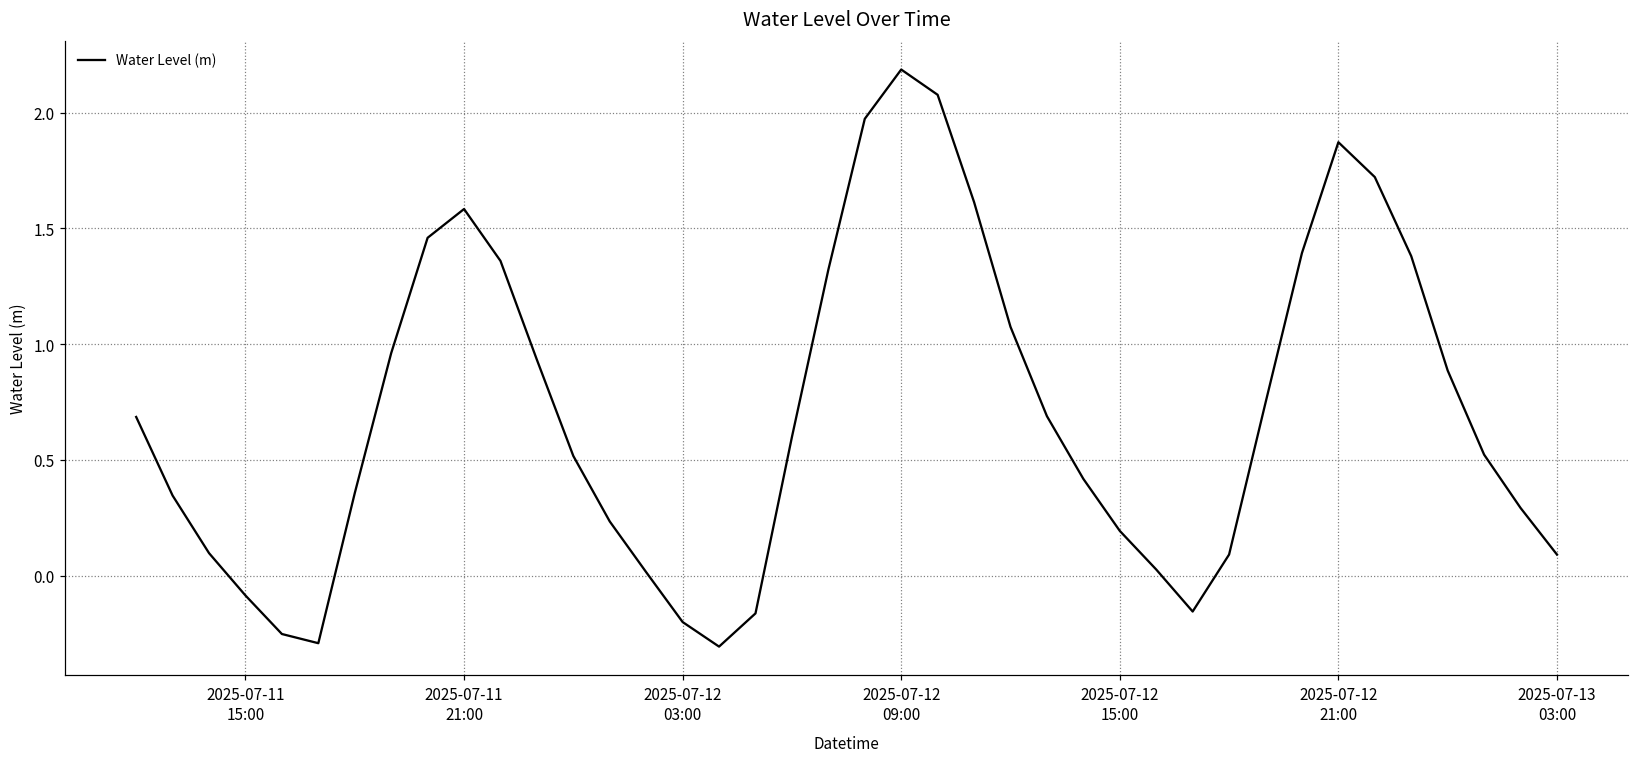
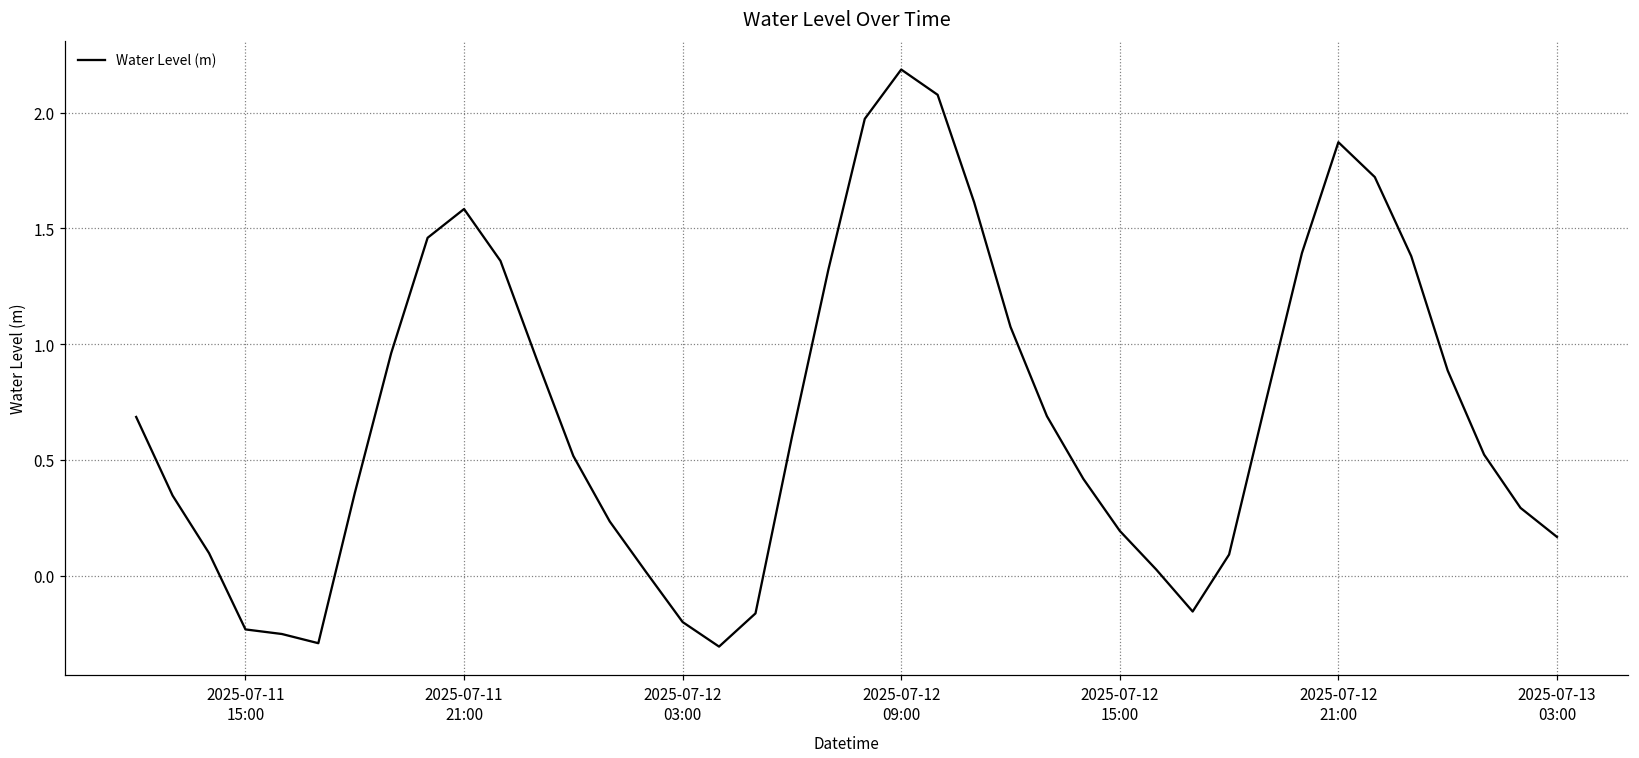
  {
-   "2025-07-11 15:00": -0.09,
+   "2025-07-11 15:00": -0.23,
    "2025-07-11 21:00": 1.58,
    "2025-07-12 03:00": -0.20,
    "2025-07-12 09:00": 2.19,
    "2025-07-12 15:00": 0.19,
    "2025-07-12 21:00": 1.87,
-   "2025-07-13 03:00": 0.09
+   "2025-07-13 03:00": 0.17
  }
